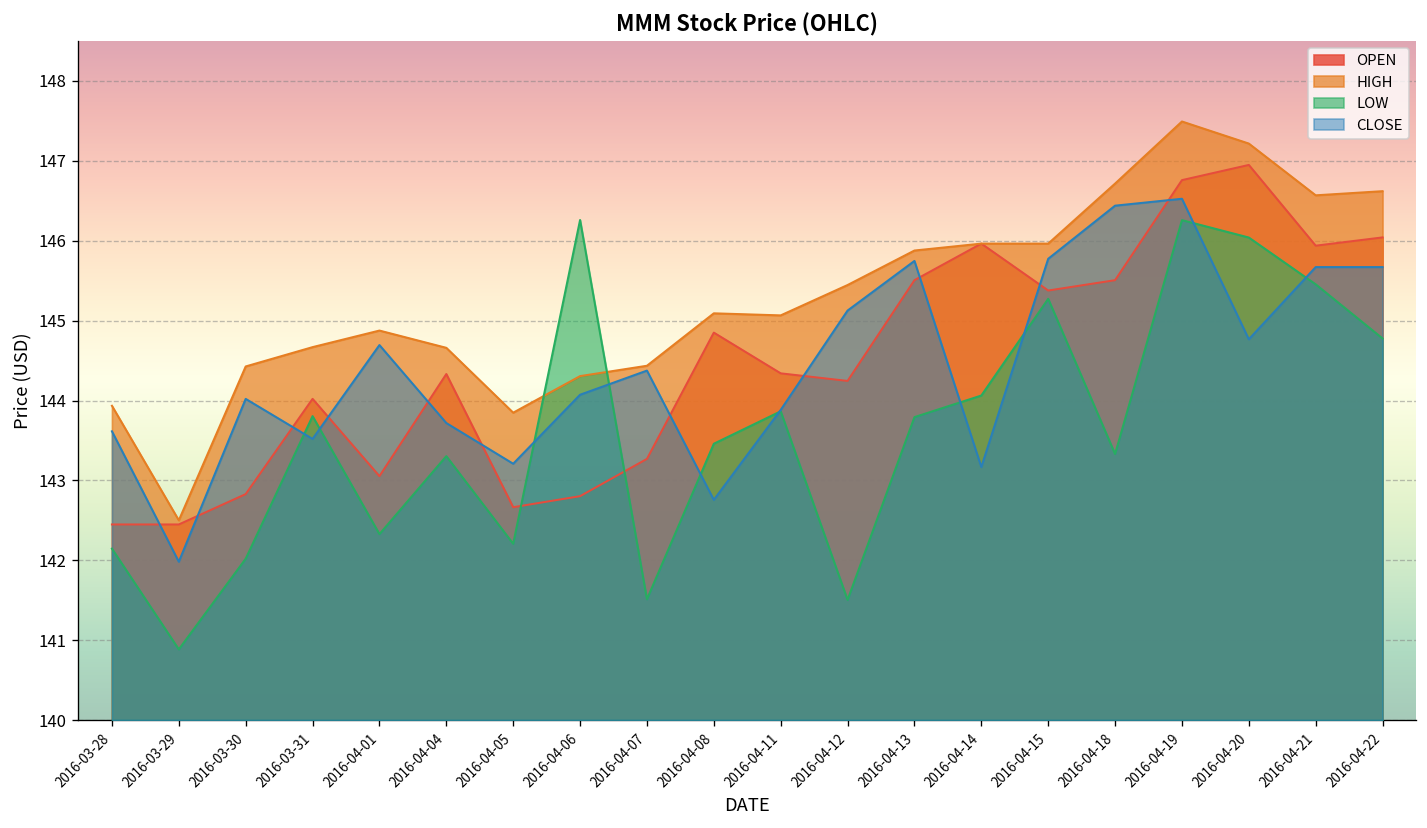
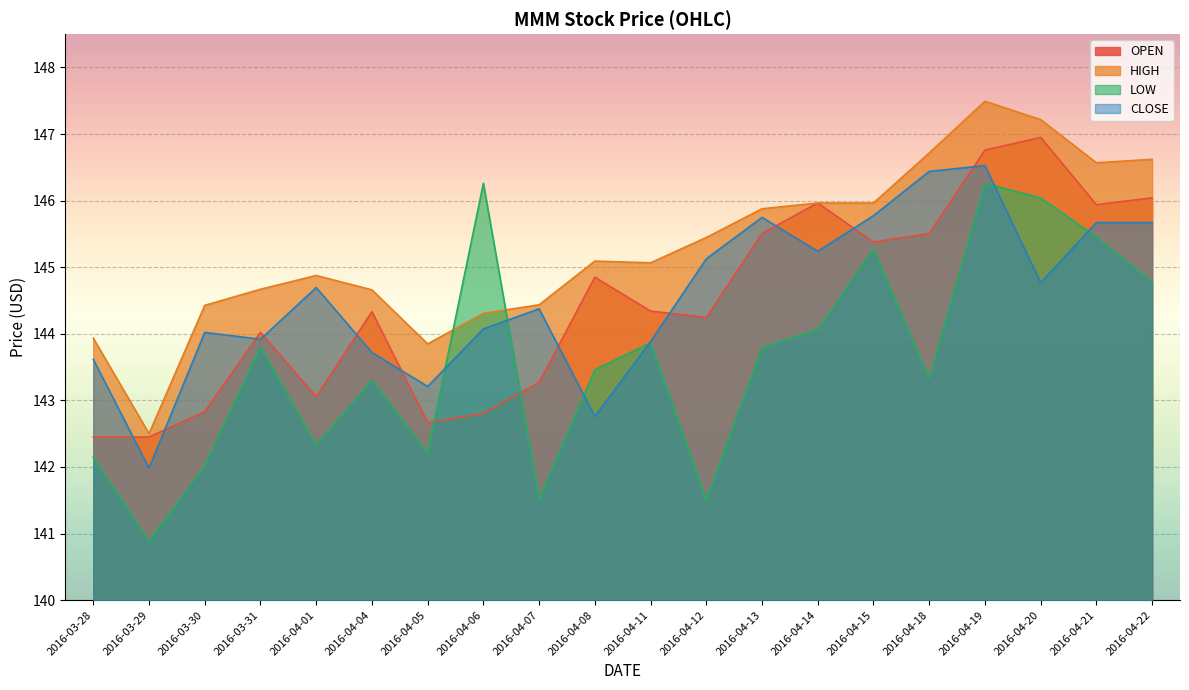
  {
    "LOW": {
      "2016-03-28": 142.1,
      "2016-03-29": 140.9,
      "2016-03-30": 142.0,
      "2016-03-31": 143.8,
      "2016-04-01": 142.3,
      "2016-04-04": 143.3,
      "2016-04-05": 142.2,
      "2016-04-06": 146.3,
      "2016-04-07": 141.5,
      "2016-04-08": 143.5,
      "2016-04-12": 141.5,
      "2016-04-13": 143.8,
      "2016-04-14": 144.1,
      "2016-04-15": 145.3,
      "2016-04-18": 143.3,
      "2016-04-19": 146.3,
      "2016-04-20": 146.0,
      "2016-04-21": 145.5,
      "2016-04-22": 144.8
    },
    "CLOSE": {
      "2016-03-28": 143.6,
      "2016-03-29": 142.0,
      "2016-03-30": 144.0,
-     "2016-03-31": 143.5,
+     "2016-03-31": 143.9,
      "2016-04-01": 144.7,
      "2016-04-04": 143.7,
      "2016-04-05": 143.2,
      "2016-04-06": 144.1,
      "2016-04-07": 144.4,
      "2016-04-08": 142.8,
      "2016-04-12": 145.1,
      "2016-04-13": 145.7,
-     "2016-04-14": 143.2,
+     "2016-04-14": 145.2,
      "2016-04-15": 145.8,
      "2016-04-18": 146.4,
      "2016-04-19": 146.5,
      "2016-04-20": 144.8,
      "2016-04-21": 145.7,
      "2016-04-22": 145.7
    }
  }
